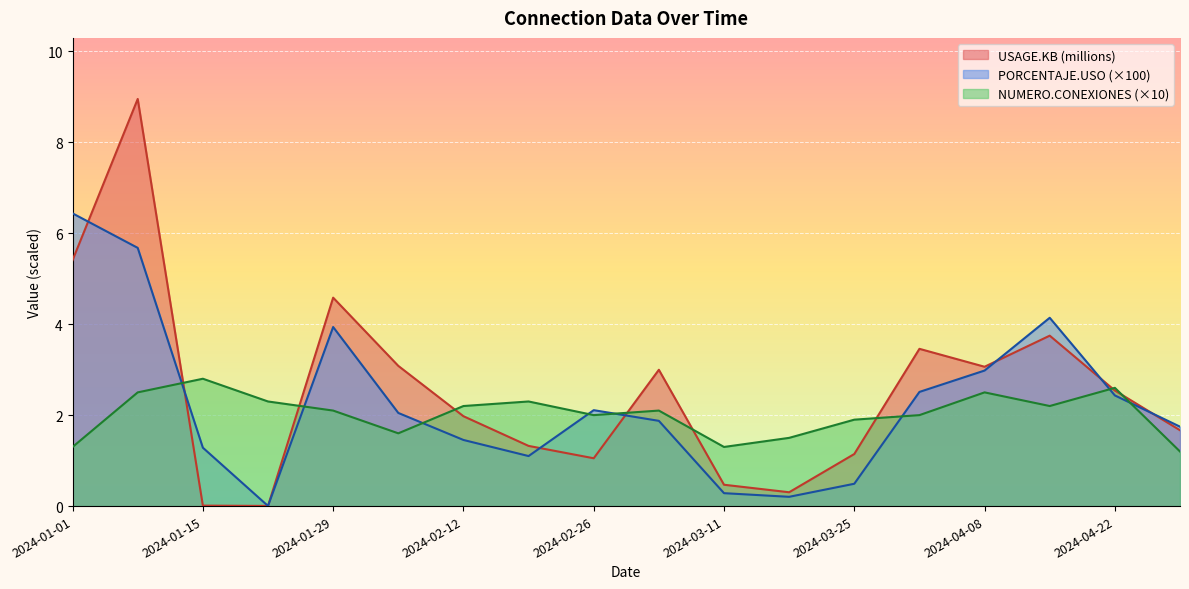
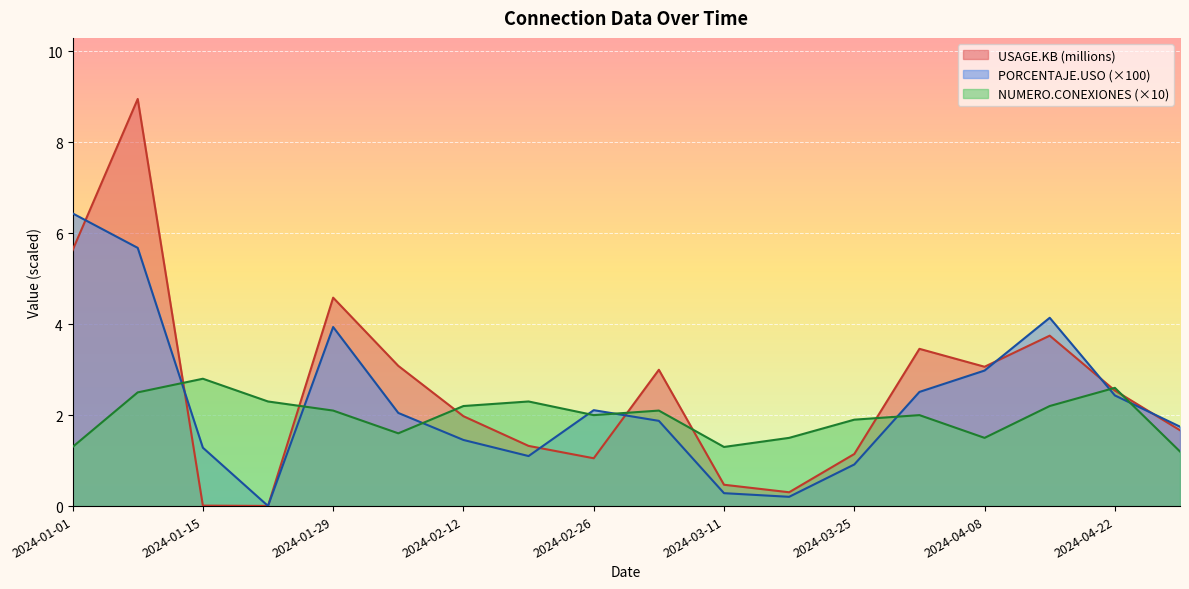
  {
    "USAGE.KB (millions)": {
-     "2024-01-01": 5.4,
+     "2024-01-01": 5.6,
      "2024-01-15": 0.0,
      "2024-01-29": 4.6,
      "2024-02-12": 2.0,
      "2024-02-26": 1.1,
      "2024-03-11": 0.5,
      "2024-03-25": 1.1,
      "2024-04-08": 3.1,
      "2024-04-22": 2.5
    },
    "PORCENTAJE.USO (×100)": {
      "2024-01-01": 6.4,
      "2024-01-15": 1.3,
      "2024-01-29": 3.9,
      "2024-02-12": 1.5,
      "2024-02-26": 2.1,
      "2024-03-11": 0.3,
-     "2024-03-25": 0.5,
+     "2024-03-25": 0.9,
      "2024-04-08": 3.0,
      "2024-04-22": 2.4
    },
    "NUMERO.CONEXIONES (×10)": {
      "2024-01-01": 1.3,
      "2024-01-15": 2.8,
      "2024-01-29": 2.1,
      "2024-02-12": 2.2,
      "2024-02-26": 2.0,
      "2024-03-11": 1.3,
      "2024-03-25": 1.9,
-     "2024-04-08": 2.5,
+     "2024-04-08": 1.5,
      "2024-04-22": 2.6
    }
  }
